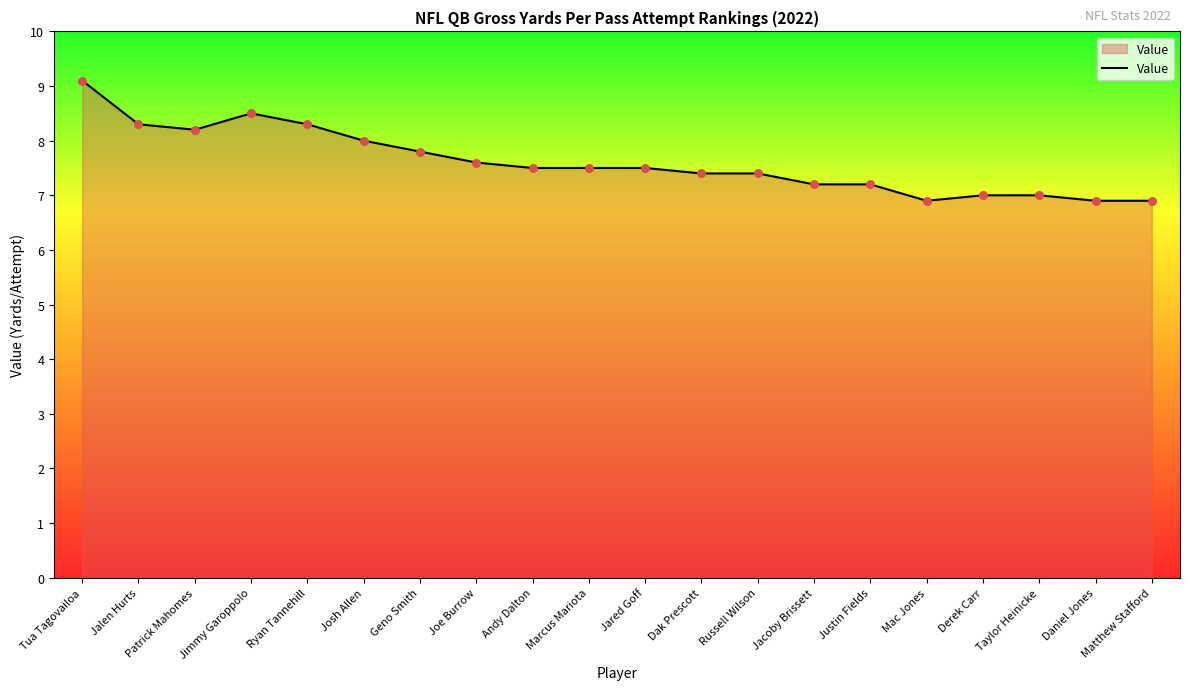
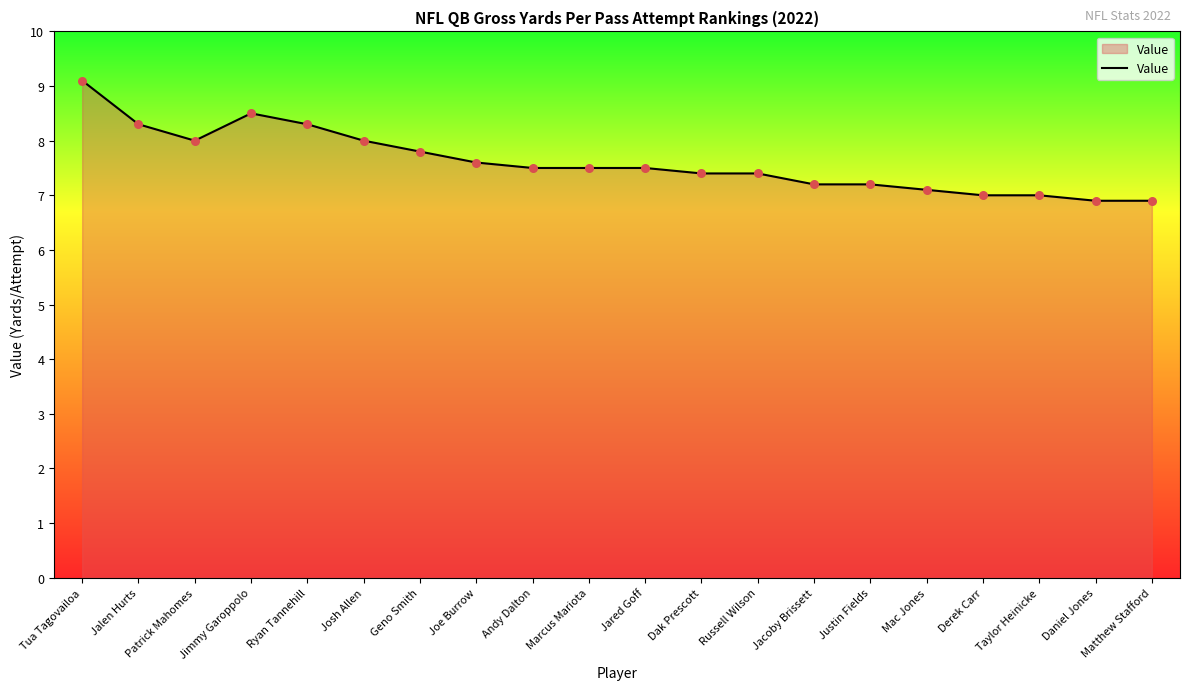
  {
    "Tua Tagovailoa": 9.1,
    "Jalen Hurts": 8.3,
-   "Patrick Mahomes": 8.2,
+   "Patrick Mahomes": 8.0,
    "Jimmy Garoppolo": 8.5,
    "Ryan Tannehill": 8.3,
    "Josh Allen": 8.0,
    "Geno Smith": 7.8,
    "Joe Burrow": 7.6,
    "Andy Dalton": 7.5,
    "Marcus Mariota": 7.5,
    "Jared Goff": 7.5,
    "Dak Prescott": 7.4,
    "Russell Wilson": 7.4,
    "Jacoby Brissett": 7.2,
    "Justin Fields": 7.2,
-   "Mac Jones": 6.9,
+   "Mac Jones": 7.1,
    "Derek Carr": 7.0,
    "Taylor Heinicke": 7.0,
    "Daniel Jones": 6.9,
    "Matthew Stafford": 6.9
  }
